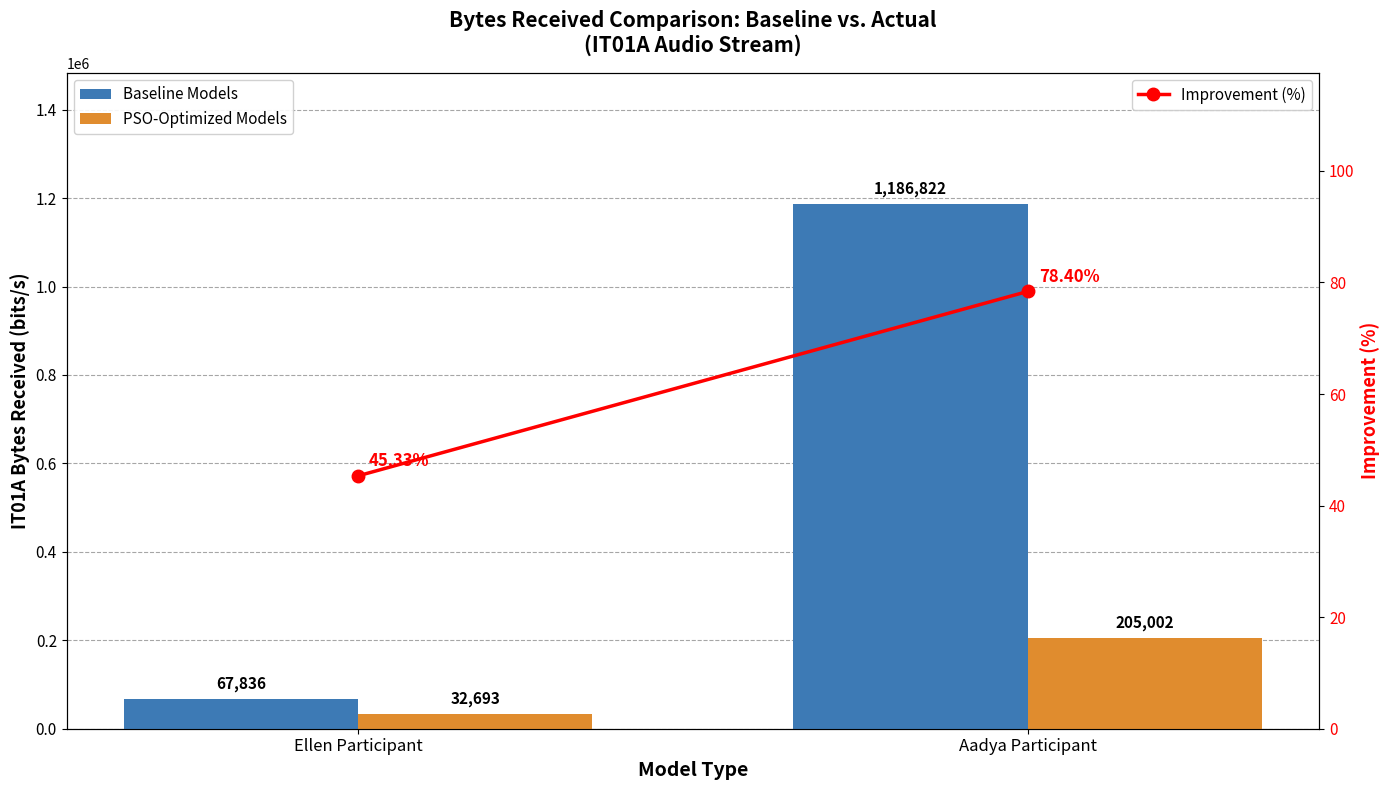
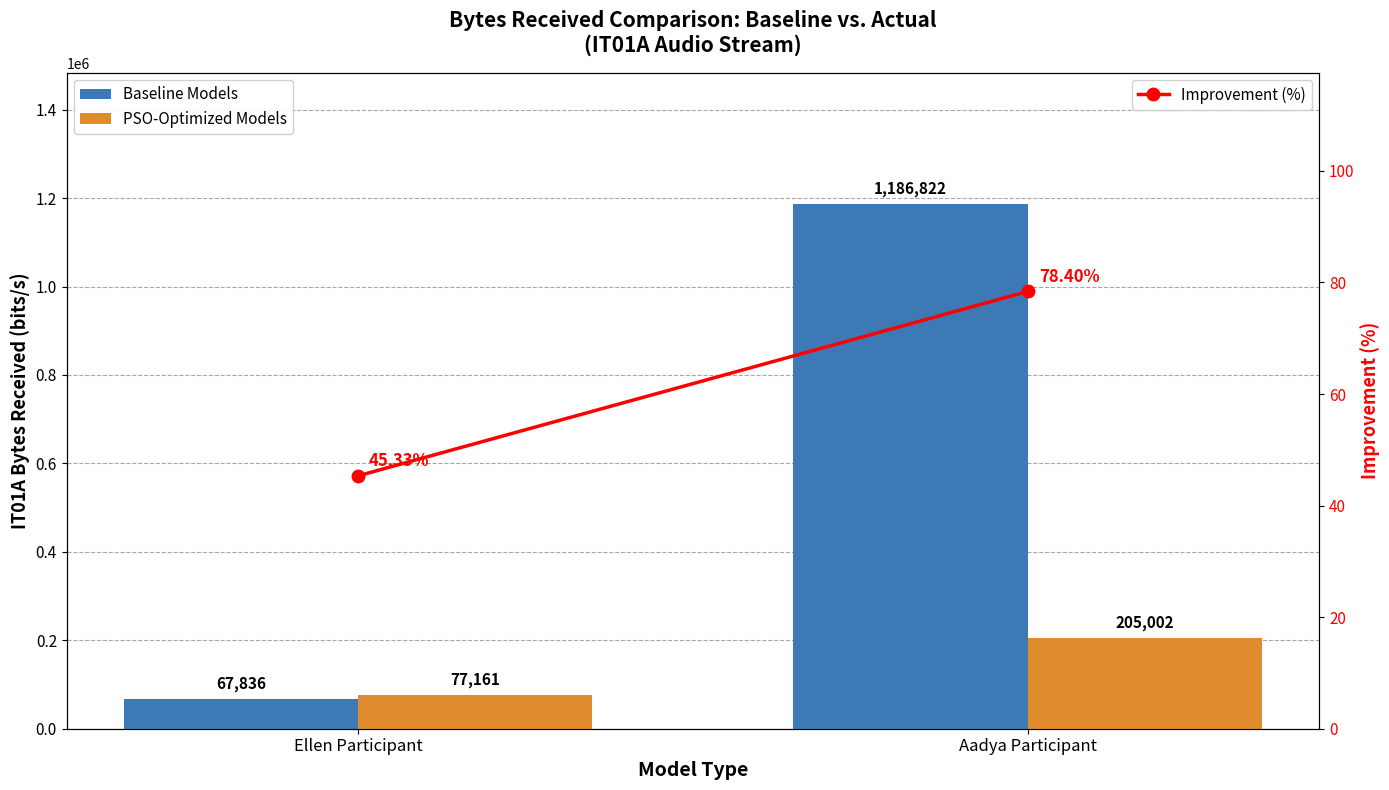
  {
    "Baseline Models": {
      "Ellen Participant": "67,836",
      "Aadya Participant": "1,186,822"
    },
    "PSO-Optimized Models": {
-     "Ellen Participant": "32,693",
+     "Ellen Participant": "77,161",
      "Aadya Participant": "205,002"
    },
    "Improvement (%)": {
      "Ellen Participant": "45.33%",
      "Aadya Participant": "78.40%"
    }
  }
